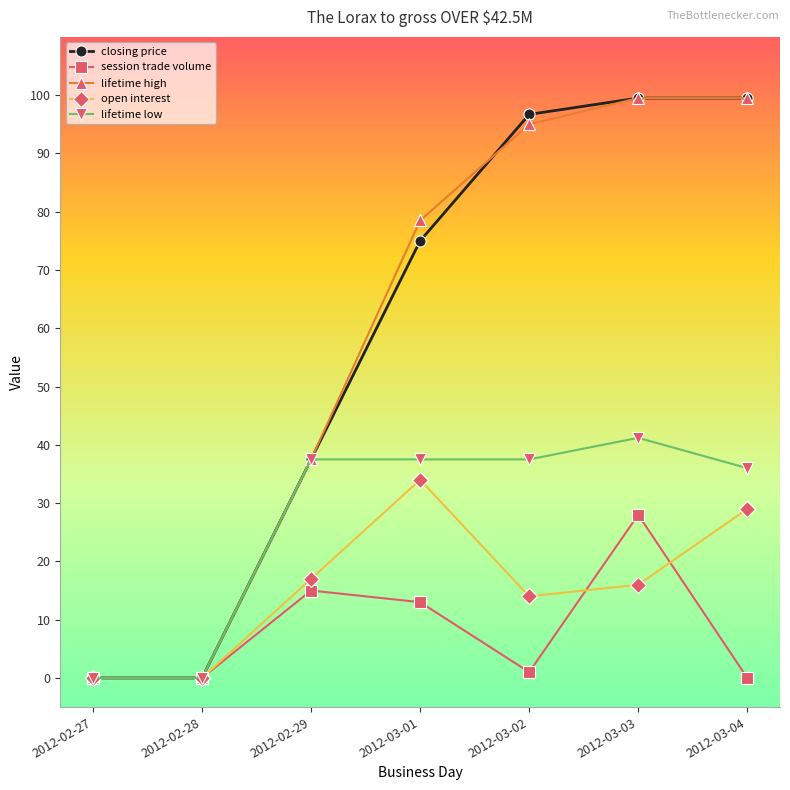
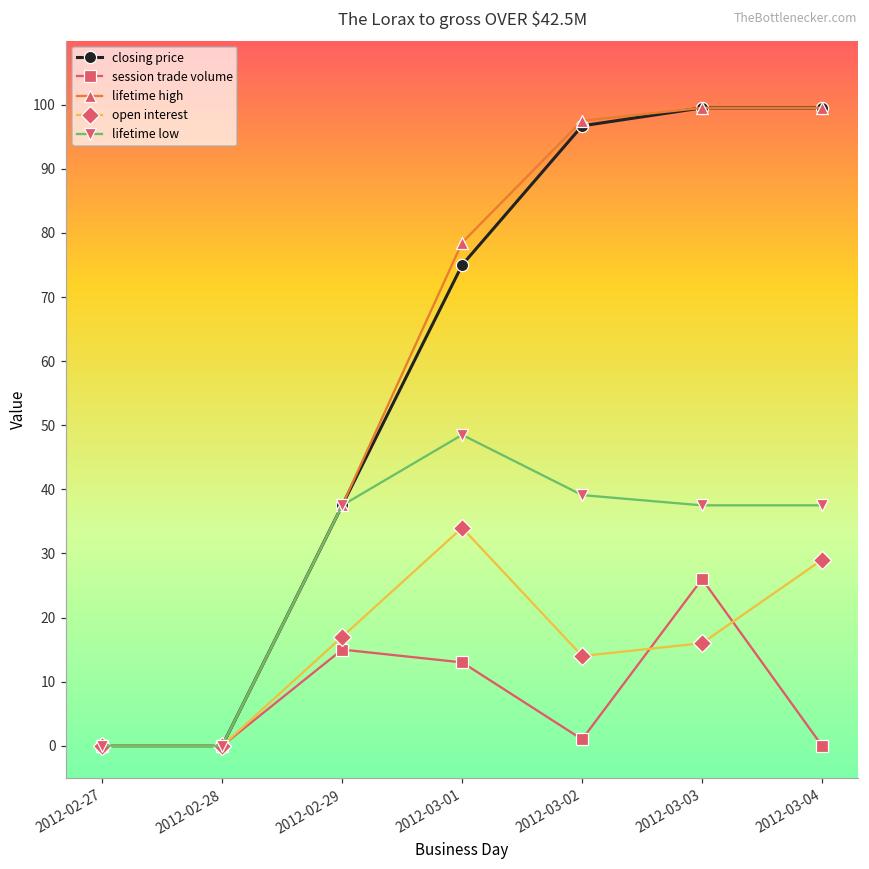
  {
    "closing price": {
      "2012-03-01": 75,
      "2012-03-02": 97
    },
    "session trade volume": {
      "2012-02-29": 15,
      "2012-03-01": 13,
      "2012-03-02": 1,
-     "2012-03-03": 28,
+     "2012-03-03": 26,
      "2012-03-04": 0
    },
    "lifetime high": {
      "2012-03-01": 79,
-     "2012-03-02": 95
+     "2012-03-02": 98
    },
    "open interest": {
      "2012-02-29": 17,
      "2012-03-01": 34,
      "2012-03-02": 14,
      "2012-03-03": 16,
      "2012-03-04": 29
    },
    "lifetime low": {
-     "2012-03-01": 38,
-     "2012-03-02": 38,
-     "2012-03-03": 41,
-     "2012-03-04": 36
+     "2012-03-01": 49,
+     "2012-03-02": 39,
+     "2012-03-03": 38,
+     "2012-03-04": 38
    }
  }
